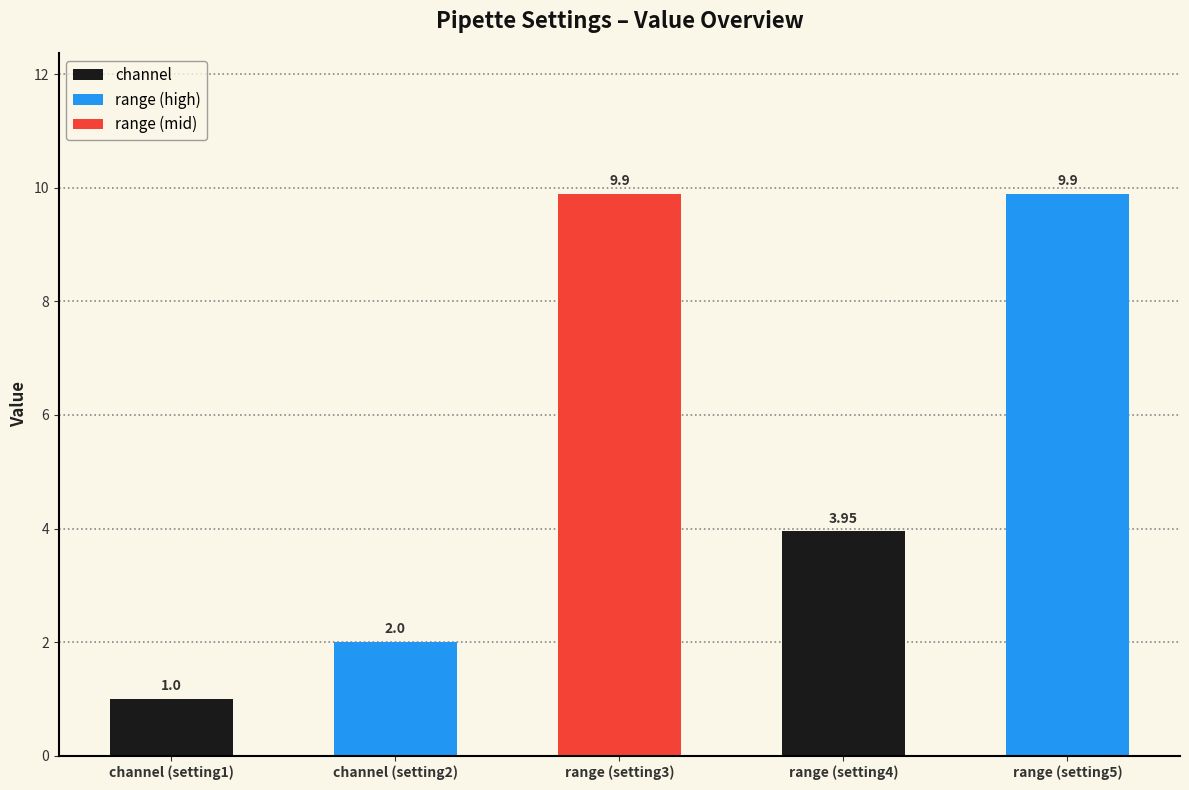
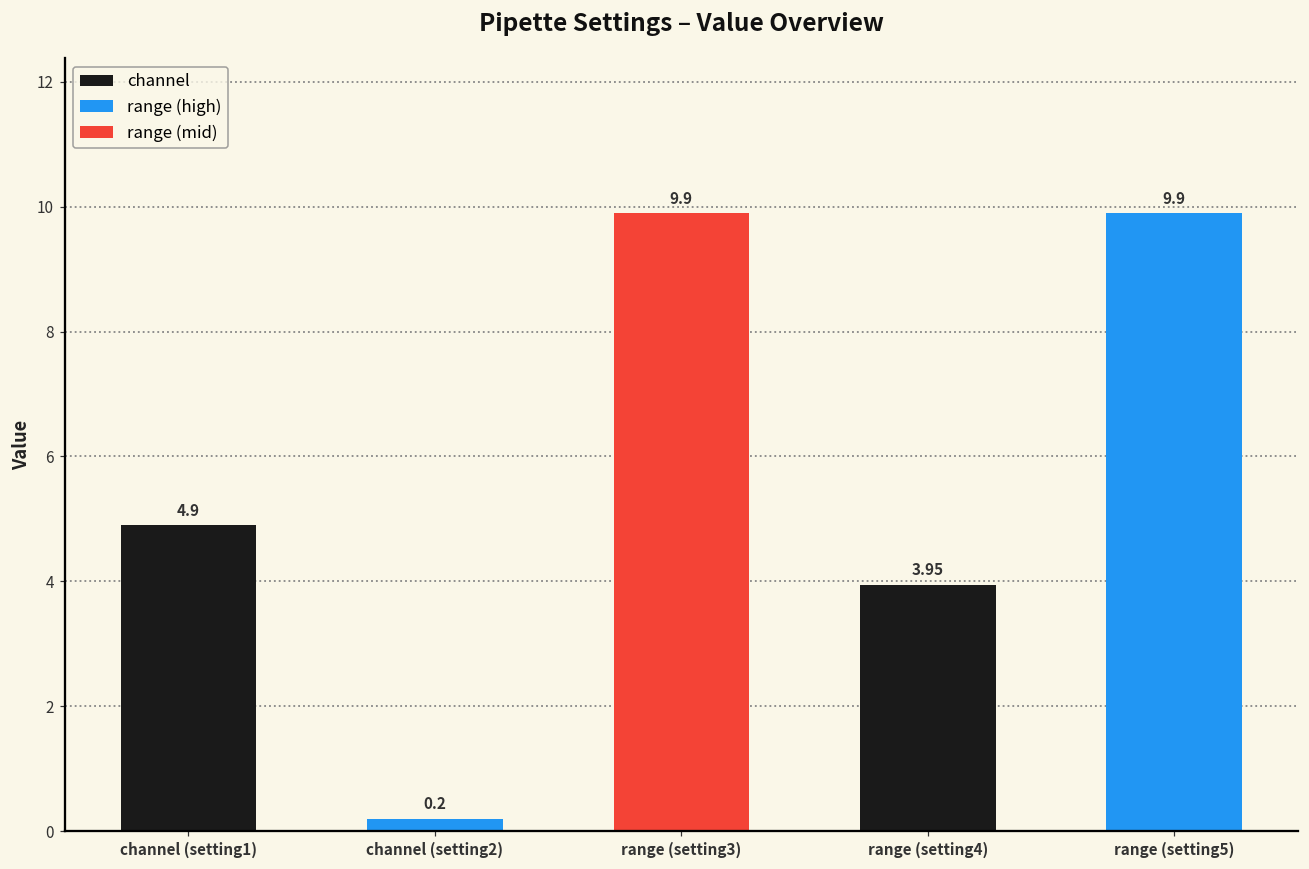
  {
-   "channel (setting1)": 1.0,
-   "channel (setting2)": 2.0,
+   "channel (setting1)": 4.9,
+   "channel (setting2)": 0.2,
    "range (setting3)": 9.9,
    "range (setting4)": 3.95,
    "range (setting5)": 9.9
  }
